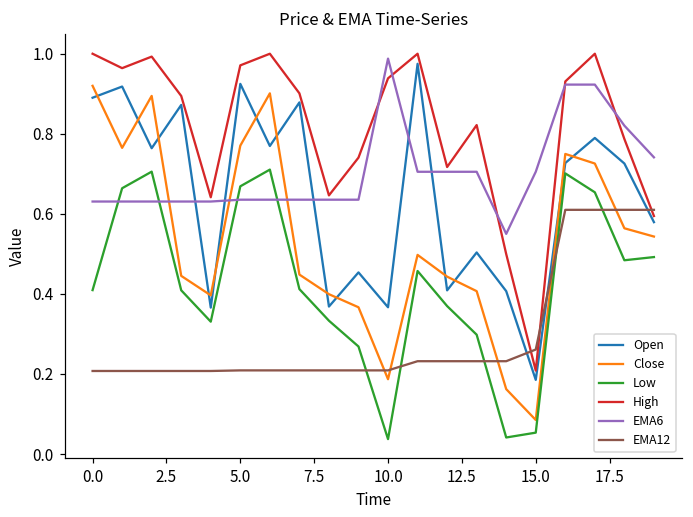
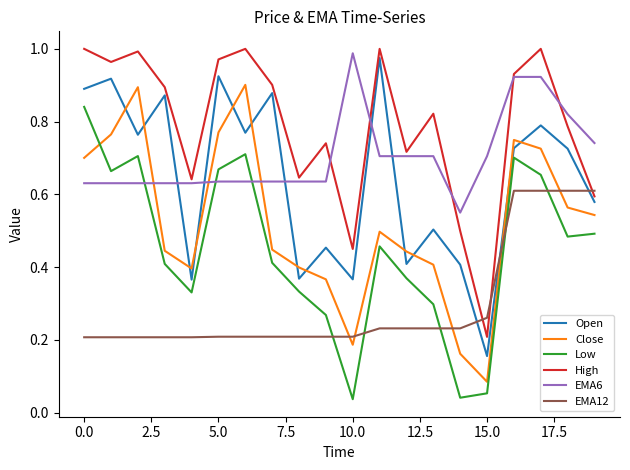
  {
    "Open": {
      "0.0": 0.89,
      "5.0": 0.92,
      "10.0": 0.37,
-     "15.0": 0.19
+     "15.0": 0.16
    },
    "Close": {
-     "0.0": 0.92,
+     "0.0": 0.70,
      "5.0": 0.77,
      "10.0": 0.19,
      "15.0": 0.08
    },
    "Low": {
-     "0.0": 0.41,
+     "0.0": 0.84,
      "5.0": 0.67,
      "10.0": 0.04,
      "15.0": 0.05
    },
    "High": {
      "0.0": 1.00,
      "5.0": 0.97,
-     "10.0": 0.94,
+     "10.0": 0.45,
      "15.0": 0.21
    },
    "EMA6": {
      "0.0": 0.63,
      "5.0": 0.64,
      "10.0": 0.99,
      "15.0": 0.71
    },
    "EMA12": {
      "0.0": 0.21,
      "5.0": 0.21,
      "10.0": 0.21,
      "15.0": 0.26
    }
  }
